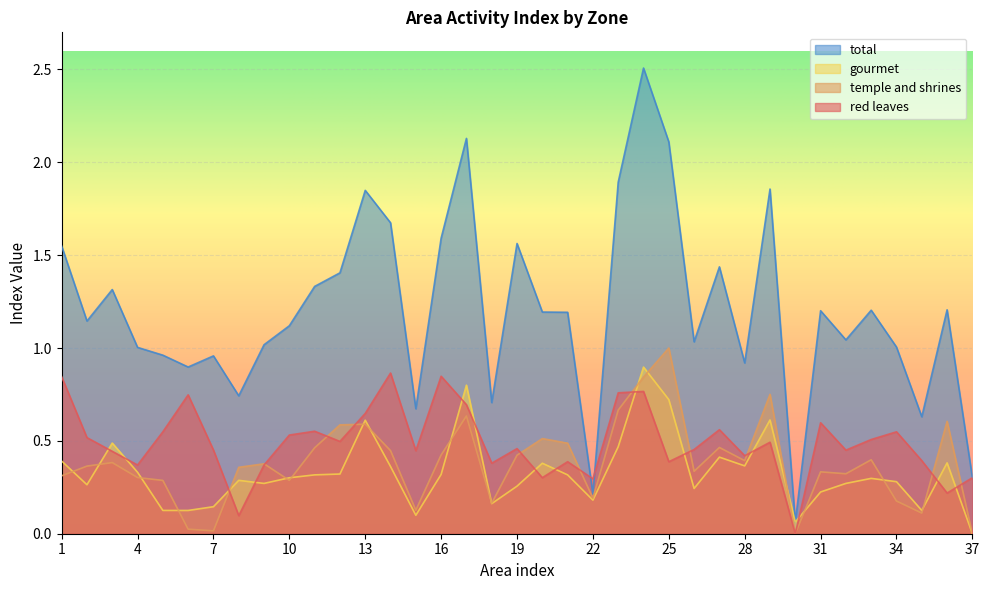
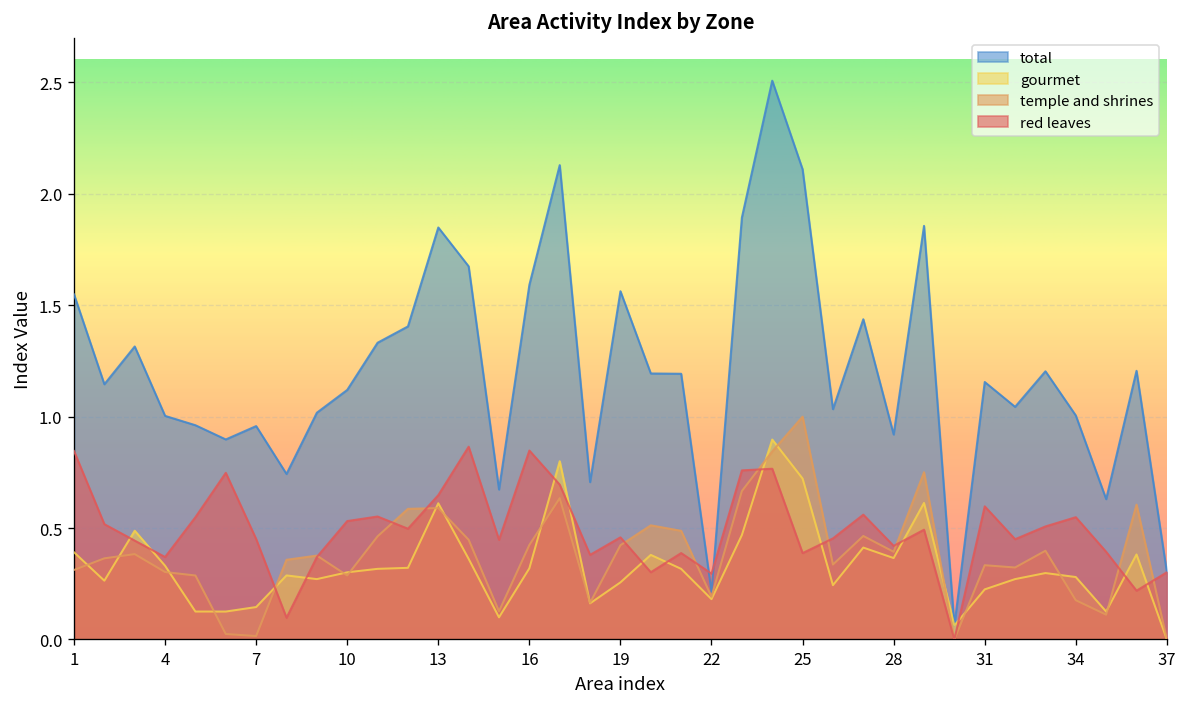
  {
    "total": {
      "1": 1.55,
      "4": 1.00,
      "7": 0.96,
      "10": 1.12,
      "13": 1.85,
      "16": 1.59,
      "19": 1.56,
      "22": 0.21,
      "25": 2.11,
      "28": 0.92,
-     "31": 1.20,
+     "31": 1.16,
      "34": 1.01
    }
  }
